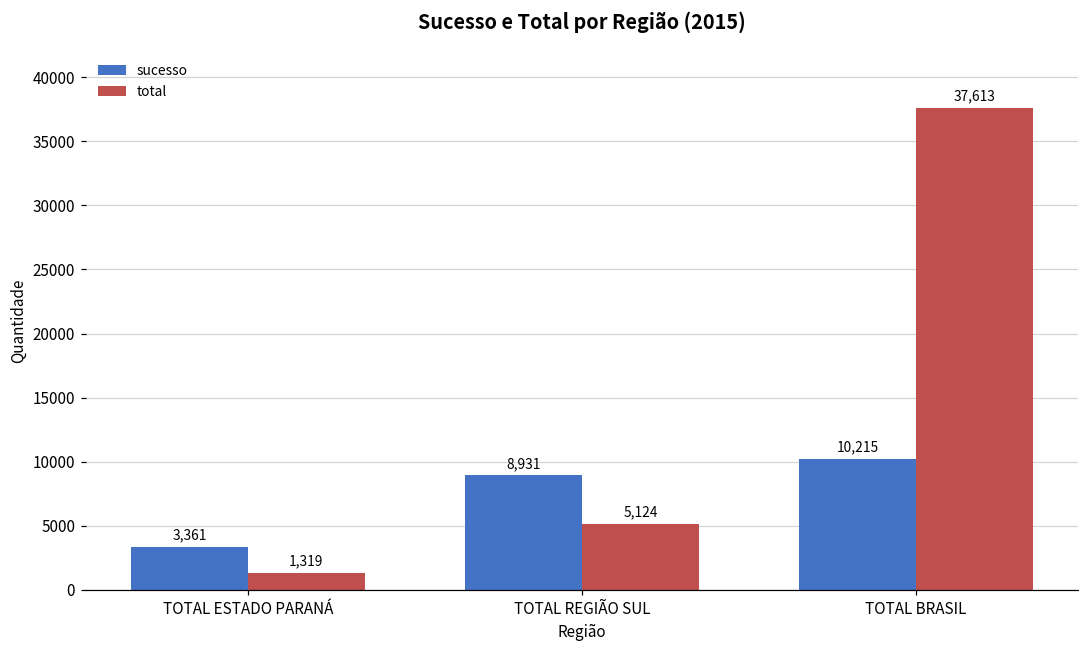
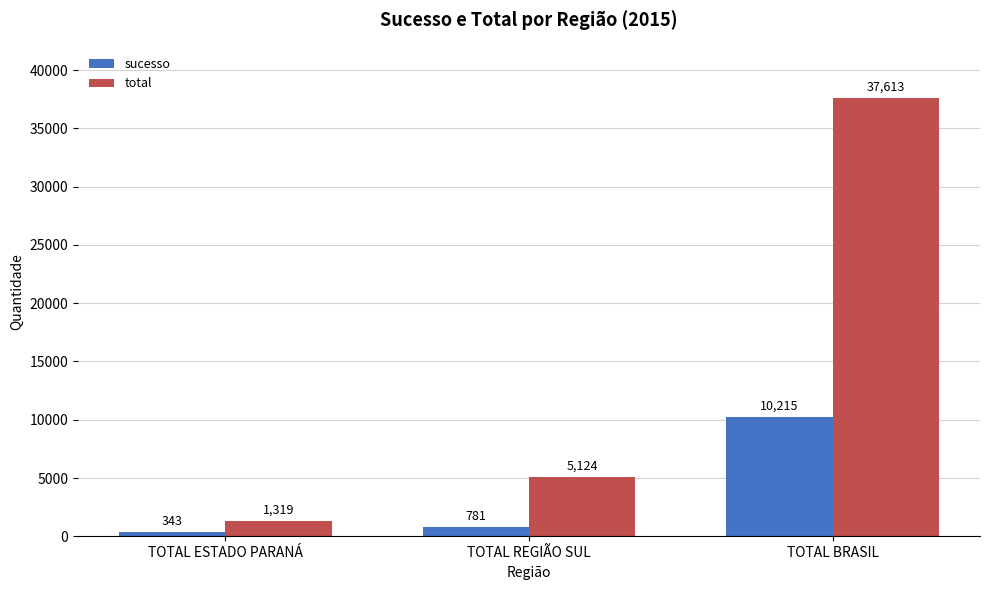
  {
    "sucesso": {
-     "TOTAL ESTADO PARANÁ": "3,361",
-     "TOTAL REGIÃO SUL": "8,931",
+     "TOTAL ESTADO PARANÁ": "343",
+     "TOTAL REGIÃO SUL": "781",
      "TOTAL BRASIL": "10,215"
    },
    "total": {
      "TOTAL ESTADO PARANÁ": "1,319",
      "TOTAL REGIÃO SUL": "5,124",
      "TOTAL BRASIL": "37,613"
    }
  }
